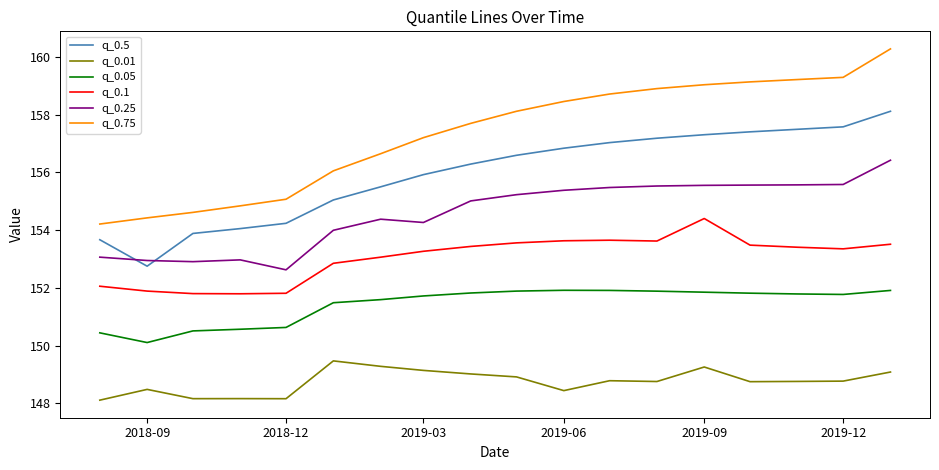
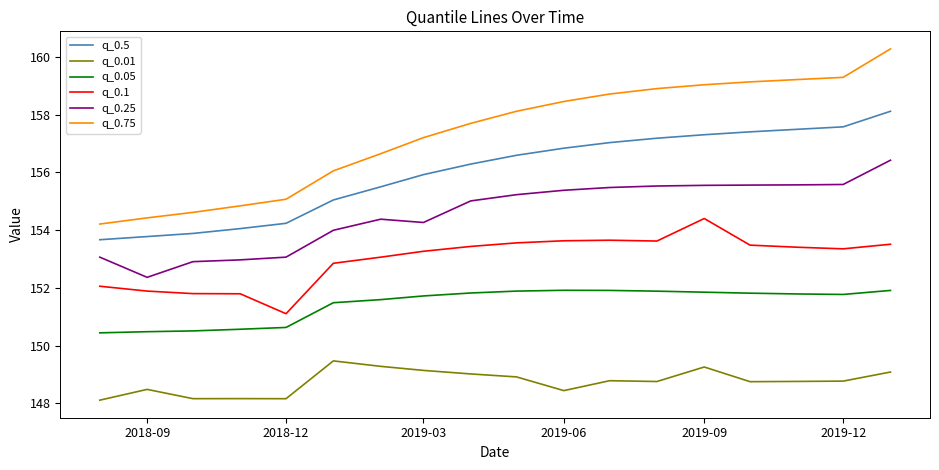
  {
    "q_0.5": {
-     "2018-09": 152.8,
+     "2018-09": 153.8,
      "2018-12": 154.2,
      "2019-03": 155.9,
      "2019-06": 156.8,
      "2019-09": 157.3,
      "2019-12": 157.6
    },
    "q_0.01": {
      "2018-09": 148.5,
      "2018-12": 148.2,
      "2019-03": 149.1,
      "2019-06": 148.4,
      "2019-09": 149.3,
      "2019-12": 148.8
    },
    "q_0.05": {
-     "2018-09": 150.1,
+     "2018-09": 150.5,
      "2018-12": 150.6,
      "2019-03": 151.7,
      "2019-06": 151.9,
      "2019-09": 151.9,
      "2019-12": 151.8
    },
    "q_0.1": {
      "2018-09": 151.9,
-     "2018-12": 151.8,
+     "2018-12": 151.1,
      "2019-03": 153.3,
      "2019-06": 153.6,
      "2019-09": 154.4,
      "2019-12": 153.4
    },
    "q_0.25": {
-     "2018-09": 152.9,
-     "2018-12": 152.6,
+     "2018-09": 152.4,
+     "2018-12": 153.1,
      "2019-03": 154.3,
      "2019-06": 155.4,
      "2019-09": 155.6,
      "2019-12": 155.6
    },
    "q_0.75": {
      "2018-09": 154.4,
      "2018-12": 155.1,
      "2019-03": 157.2,
      "2019-06": 158.5,
      "2019-09": 159.0,
      "2019-12": 159.3
    }
  }
